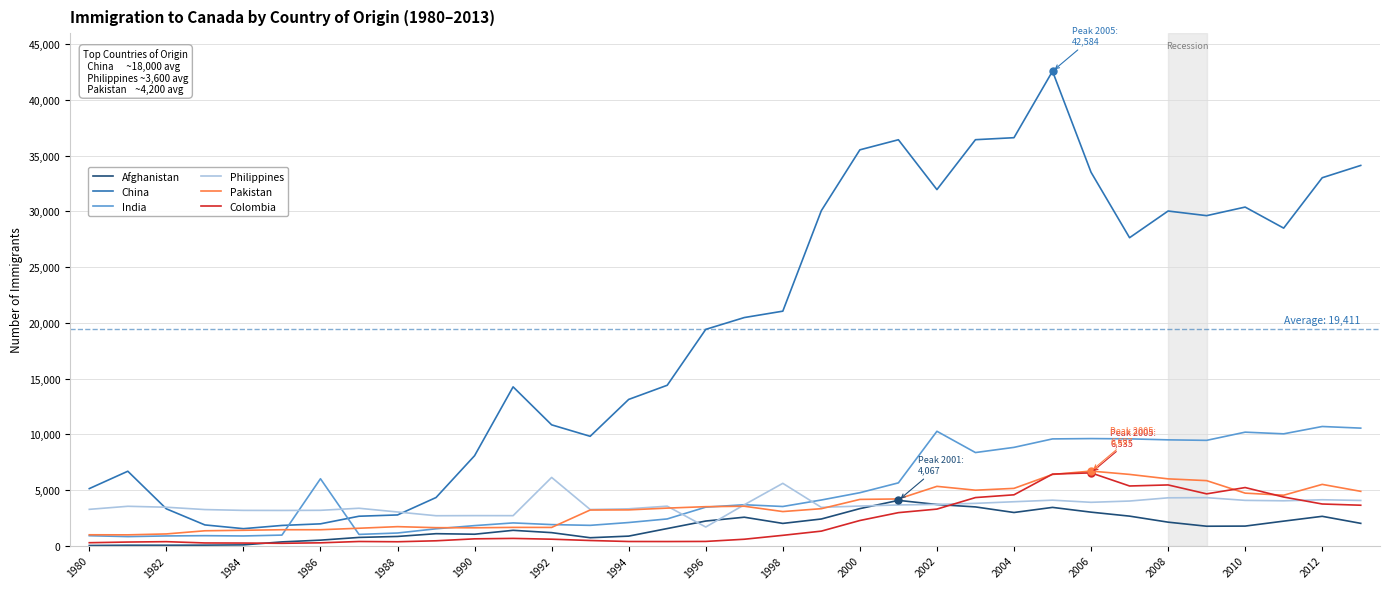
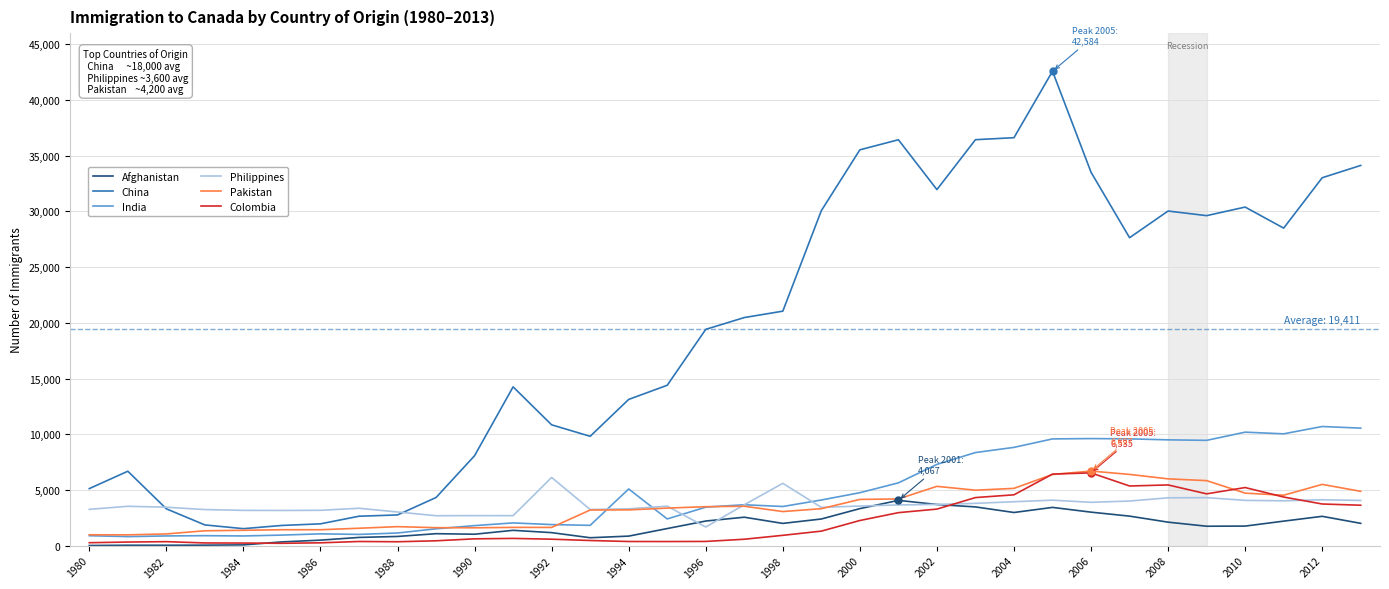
  {
    "India": {
      "1984": "900",
-     "1986": "6,000",
+     "1986": "1,100",
      "1988": "1,100",
      "1992": "1,900",
-     "1994": "2,100",
+     "1994": "5,100",
      "1998": "3,500",
      "2000": "4,800",
-     "2002": "10,300",
+     "2002": "7,300",
      "2004": "8,800",
      "2006": "9,600",
      "2008": "9,500",
      "2010": "10,200",
      "2012": "10,700"
    },
    "Philippines": {
      "1980": "3,300",
      "1984": "3,200",
      "1986": "3,200",
      "1988": "3,000",
      "1990": "2,700",
      "1992": "6,100",
      "1996": "1,700",
      "1998": "5,600",
      "2000": "3,600",
      "2004": "3,900",
      "2006": "3,900",
      "2008": "4,300",
      "2010": "4,100",
      "2012": "4,100"
    }
  }
